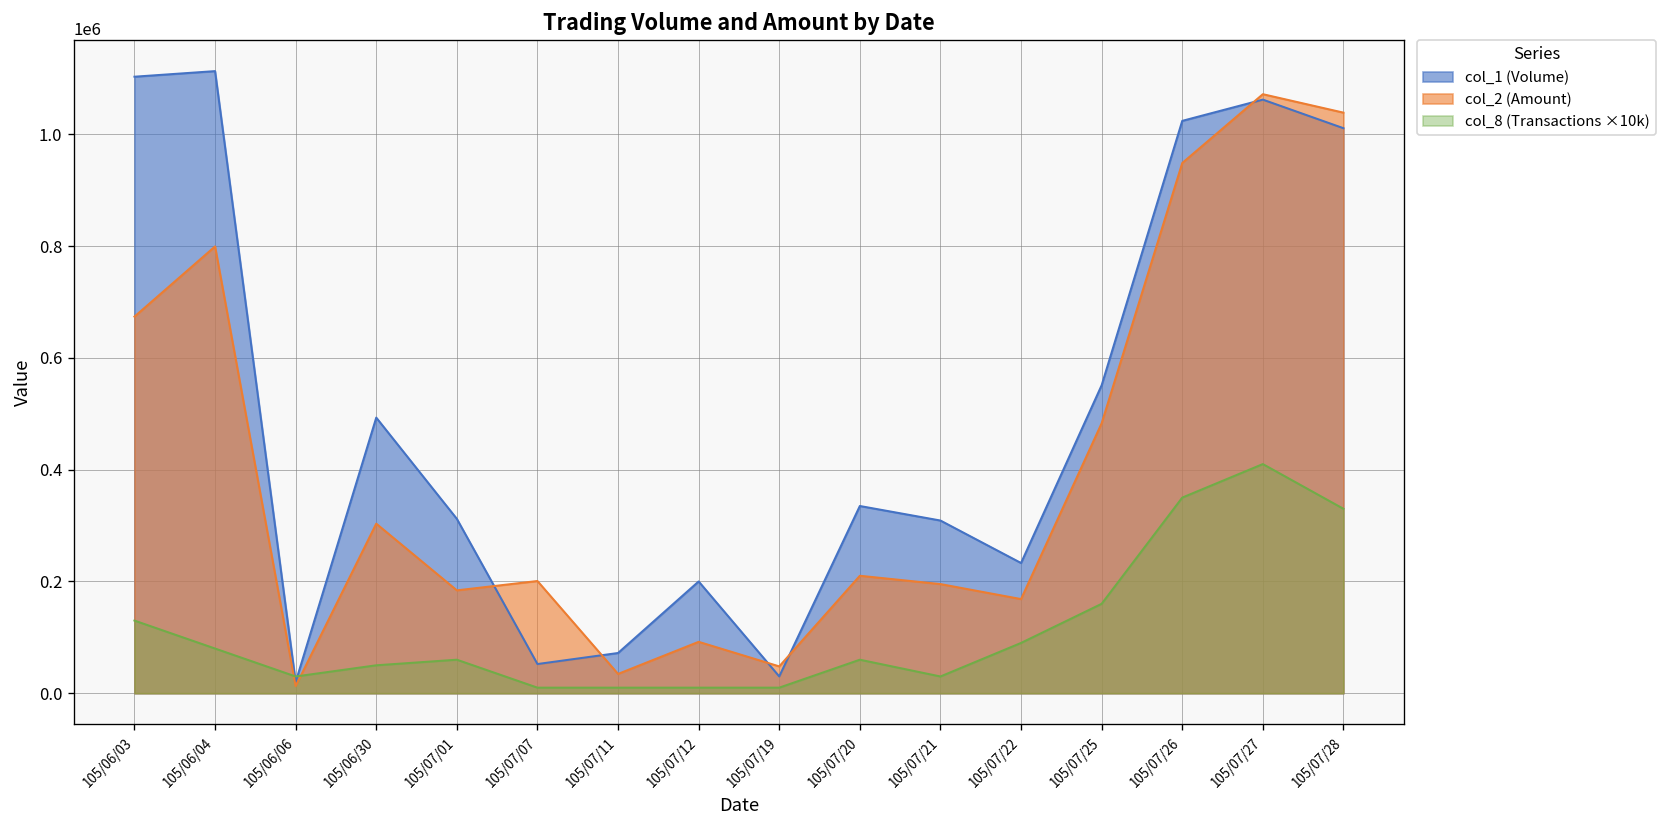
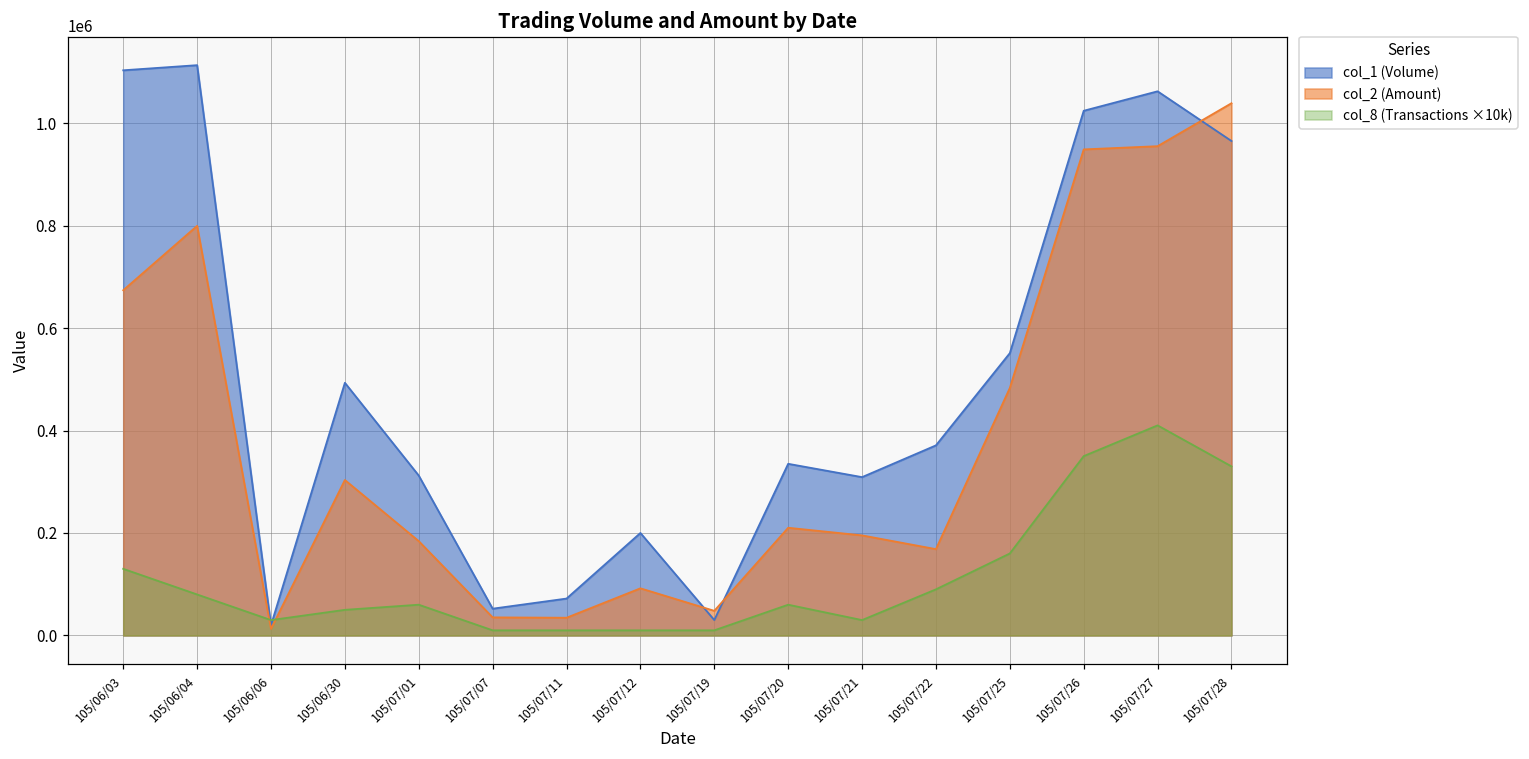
  {
    "col_1 (Volume)": {
      "105/06/03": 1100000,
      "105/06/04": 1110000,
      "105/06/06": 20000,
      "105/06/30": 490000,
      "105/07/01": 310000,
      "105/07/07": 50000,
      "105/07/11": 70000,
      "105/07/12": 200000,
      "105/07/19": 30000,
      "105/07/20": 340000,
      "105/07/21": 310000,
-     "105/07/22": 230000,
+     "105/07/22": 370000,
      "105/07/25": 550000,
      "105/07/26": 1020000,
      "105/07/27": 1060000,
-     "105/07/28": 1010000
+     "105/07/28": 970000
    },
    "col_2 (Amount)": {
      "105/06/03": 670000,
      "105/06/04": 800000,
      "105/06/06": 10000,
      "105/06/30": 300000,
      "105/07/01": 180000,
-     "105/07/07": 200000,
+     "105/07/07": 40000,
      "105/07/11": 30000,
      "105/07/12": 90000,
      "105/07/19": 50000,
      "105/07/20": 210000,
      "105/07/21": 200000,
      "105/07/22": 170000,
      "105/07/25": 480000,
      "105/07/26": 950000,
-     "105/07/27": 1070000,
+     "105/07/27": 950000,
      "105/07/28": 1040000
    },
    "col_8 (Transactions ×10k)": {
      "105/06/03": 130000,
      "105/06/04": 80000,
      "105/06/06": 30000,
      "105/06/30": 50000,
      "105/07/01": 60000,
      "105/07/07": 10000,
      "105/07/11": 10000,
      "105/07/12": 10000,
      "105/07/19": 10000,
      "105/07/20": 60000,
      "105/07/21": 30000,
      "105/07/22": 90000,
      "105/07/25": 160000,
      "105/07/26": 350000,
      "105/07/27": 410000,
      "105/07/28": 330000
    }
  }
